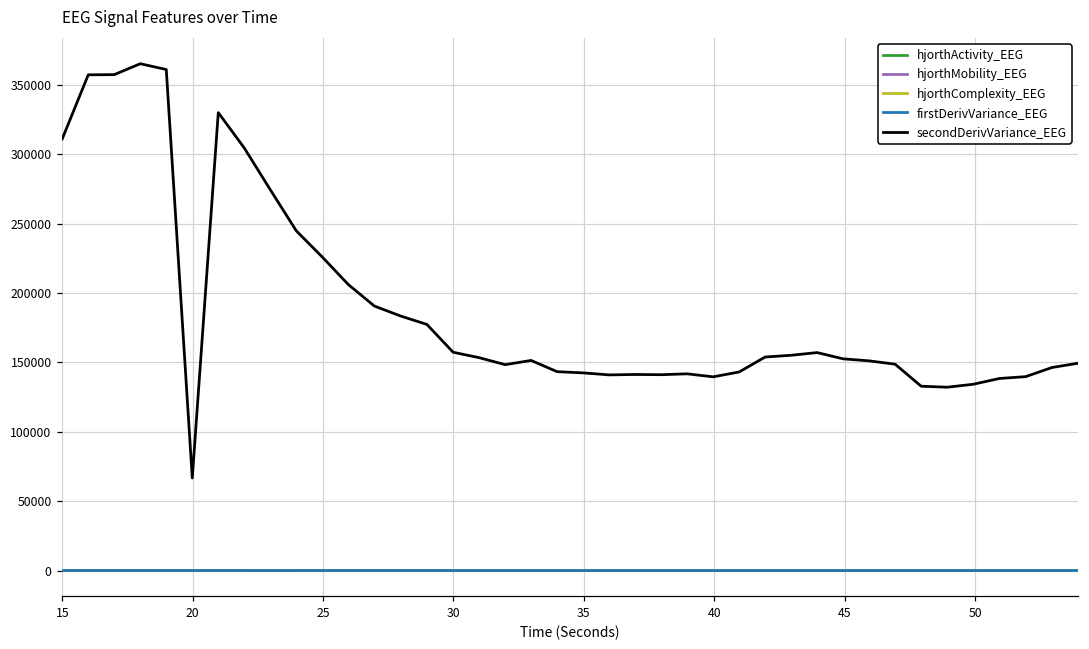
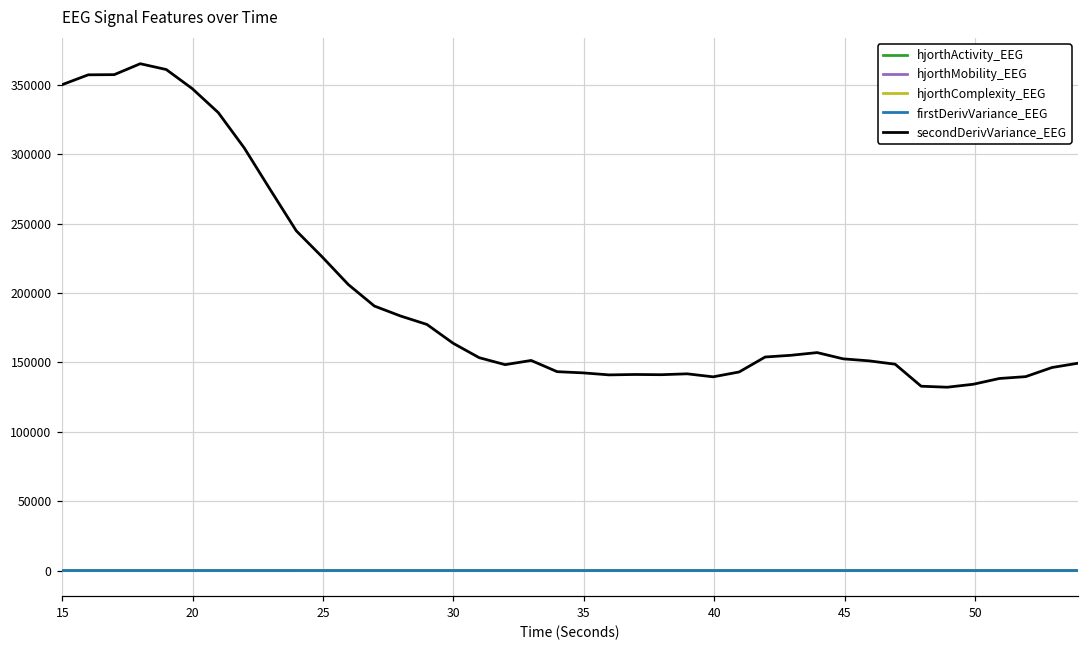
  {
    "firstDerivVariance_EEG": {
      "15": 0,
      "20": 0,
      "30": 0
    },
    "secondDerivVariance_EEG": {
-     "15": 311000,
-     "20": 67000,
-     "30": 157000
+     "15": 350000,
+     "20": 347000,
+     "30": 164000
    }
  }
